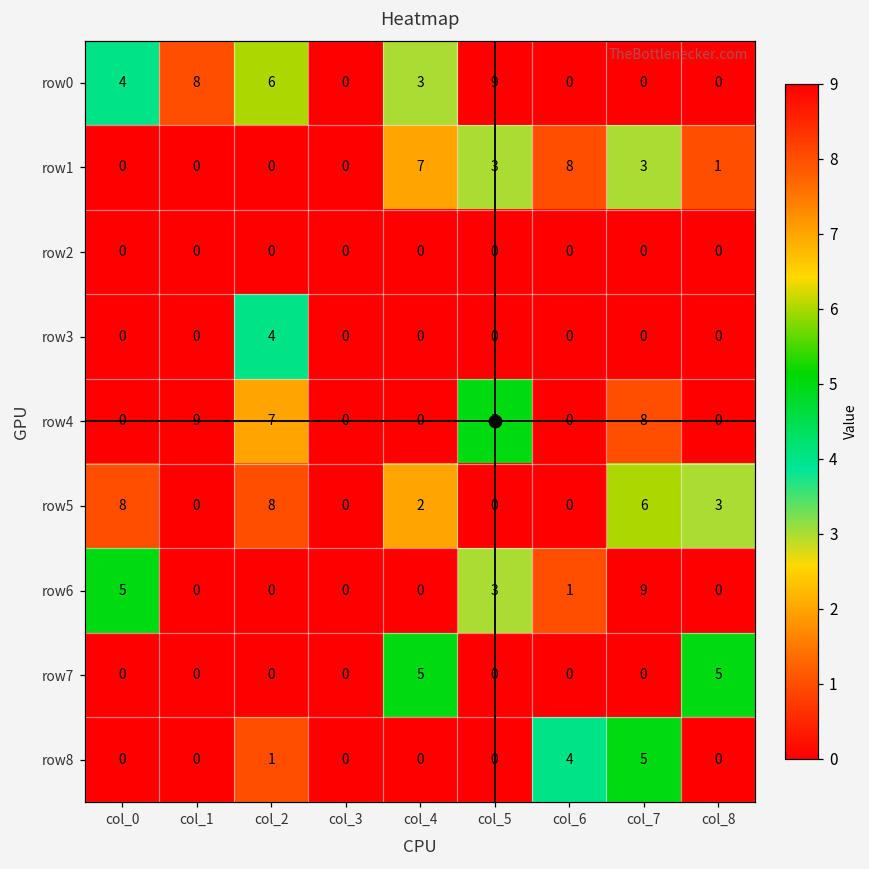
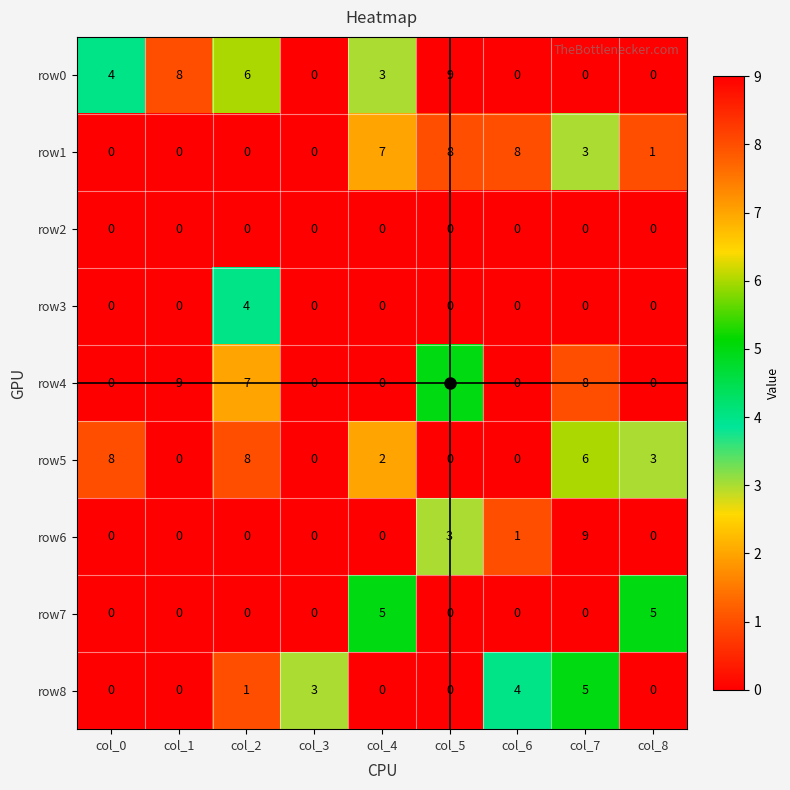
  {
    "row0": {
      "col_0": 4,
      "col_1": 8,
      "col_2": 6,
      "col_3": 0,
      "col_4": 3,
      "col_5": 9,
      "col_6": 0,
      "col_8": 0
    },
    "row1": {
      "col_0": 0,
      "col_1": 0,
      "col_2": 0,
      "col_3": 0,
      "col_4": 7,
-     "col_5": 3,
+     "col_5": 8,
      "col_6": 8,
      "col_7": 3,
      "col_8": 1
    },
    "row2": {
      "col_0": 0,
      "col_1": 0,
      "col_2": 0,
      "col_3": 0,
      "col_4": 0,
      "col_5": 0,
      "col_6": 0,
      "col_7": 0,
      "col_8": 0
    },
    "row3": {
      "col_0": 0,
      "col_1": 0,
      "col_2": 4,
      "col_3": 0,
      "col_4": 0,
      "col_5": 0,
      "col_6": 0,
      "col_7": 0,
      "col_8": 0
    },
    "row4": {
      "col_0": 0,
      "col_1": 9,
      "col_2": 7,
      "col_3": 0,
      "col_4": 0,
      "col_6": 0,
      "col_7": 8,
      "col_8": 0
    },
    "row5": {
      "col_0": 8,
      "col_1": 0,
      "col_2": 8,
      "col_3": 0,
      "col_4": 2,
      "col_5": 0,
      "col_6": 0,
      "col_7": 6,
      "col_8": 3
    },
    "row6": {
-     "col_0": 5,
+     "col_0": 0,
      "col_1": 0,
      "col_2": 0,
      "col_3": 0,
      "col_4": 0,
      "col_5": 3,
      "col_6": 1,
      "col_7": 9,
      "col_8": 0
    },
    "row7": {
      "col_0": 0,
      "col_1": 0,
      "col_2": 0,
      "col_3": 0,
      "col_4": 5,
      "col_5": 0,
      "col_6": 0,
      "col_7": 0,
      "col_8": 5
    },
    "row8": {
      "col_0": 0,
      "col_1": 0,
      "col_2": 1,
-     "col_3": 0,
+     "col_3": 3,
      "col_4": 0,
      "col_5": 0,
      "col_6": 4,
      "col_7": 5,
      "col_8": 0
    }
  }
